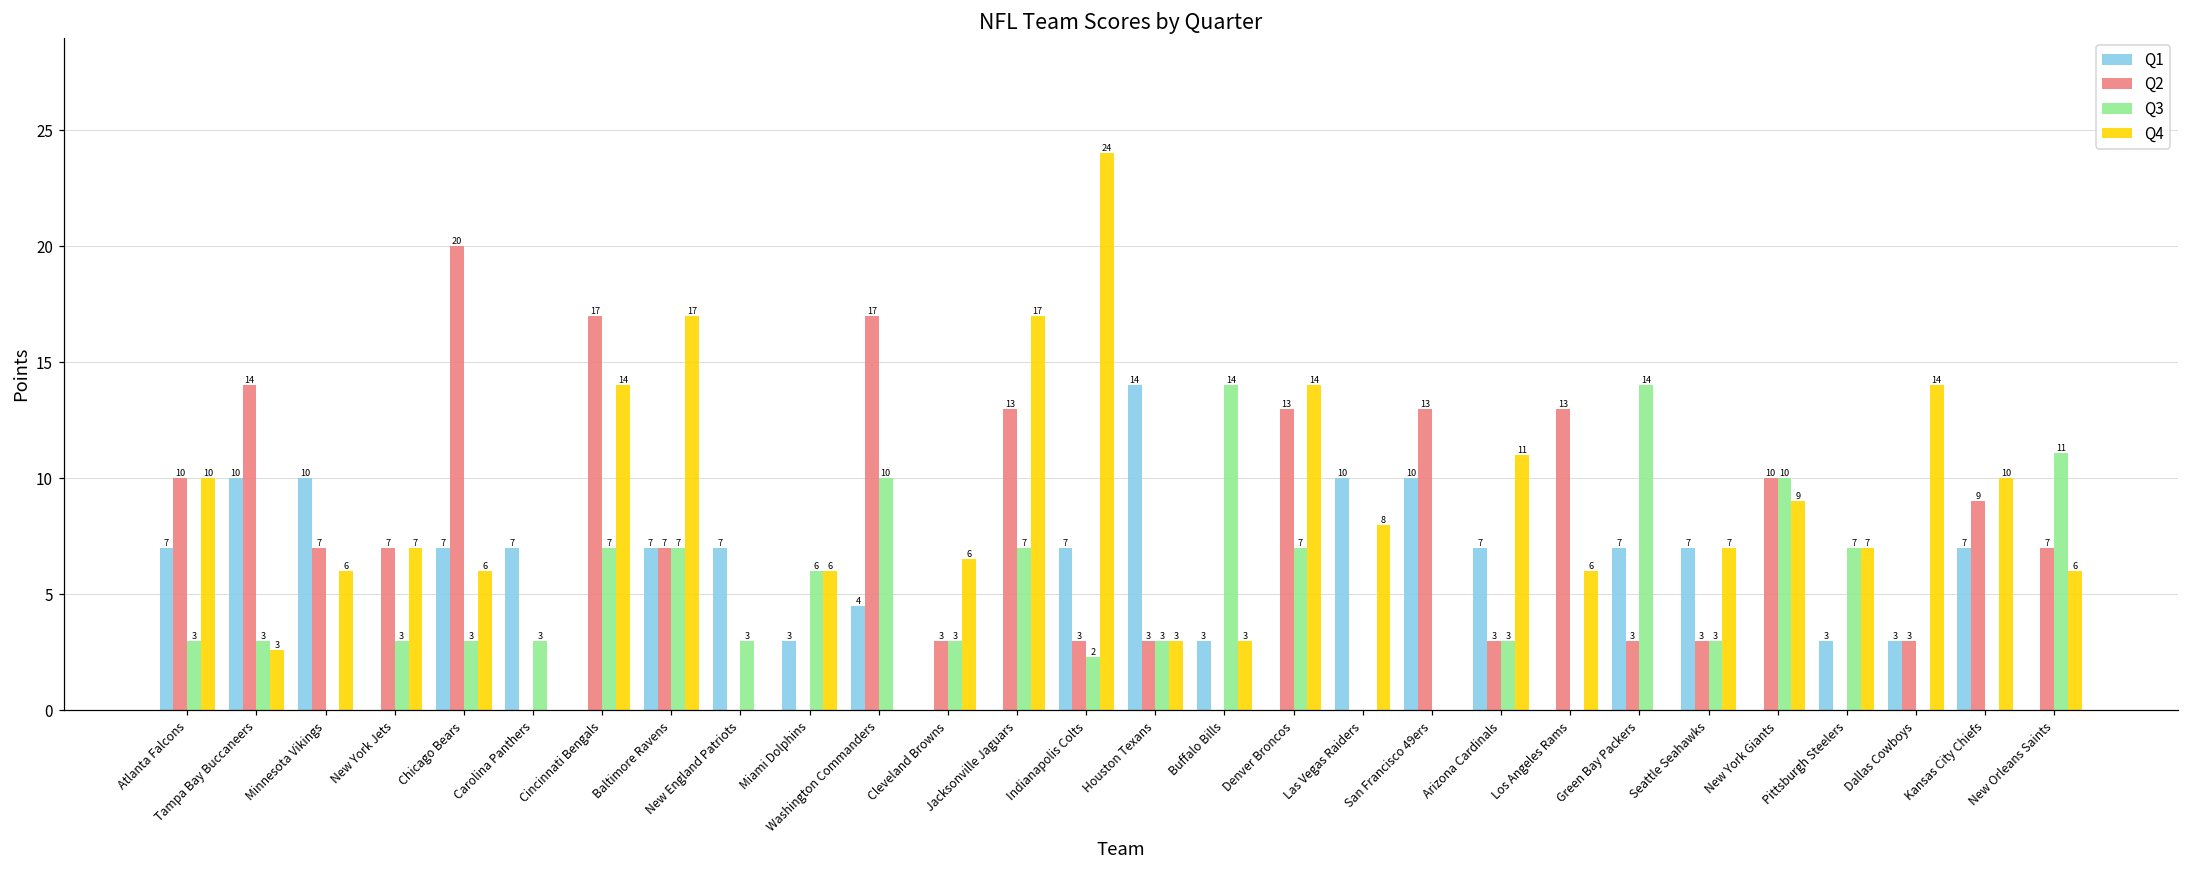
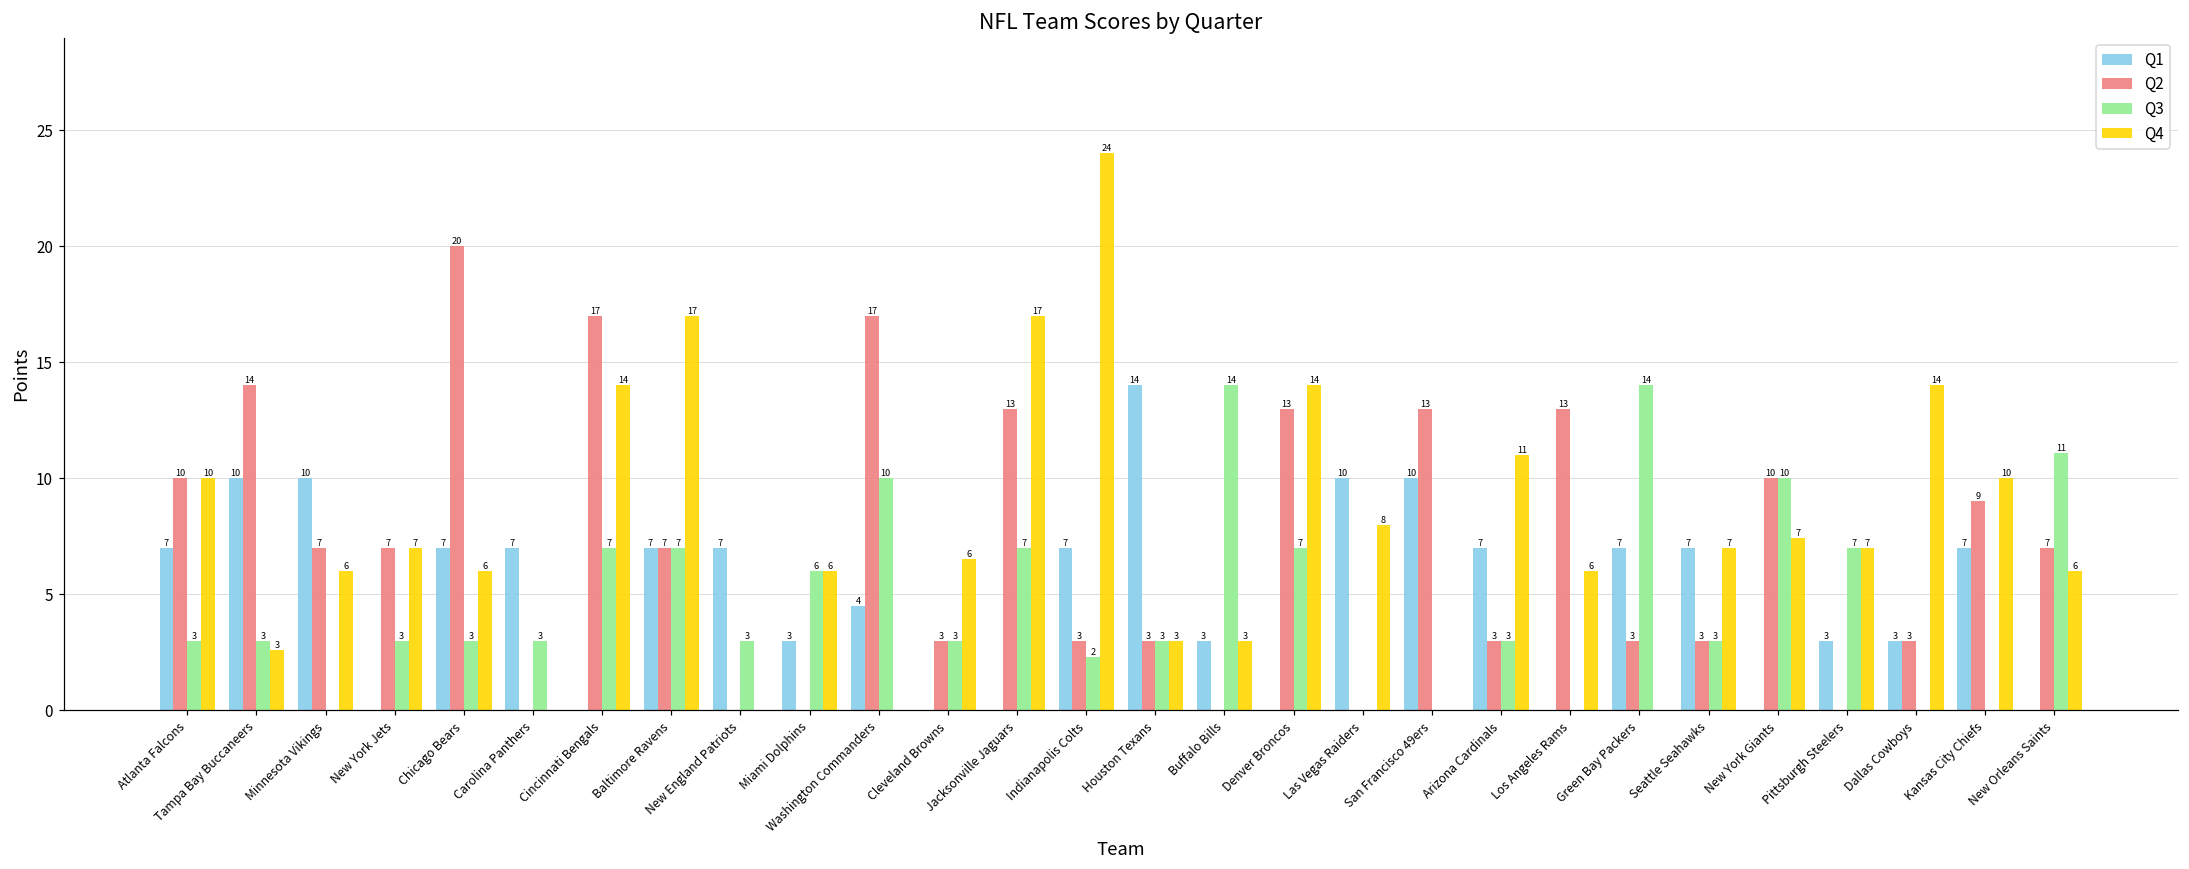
  {
    "Q1": {
      "Atlanta Falcons": 7,
      "Tampa Bay Buccaneers": 10,
      "Minnesota Vikings": 10,
      "Chicago Bears": 7,
      "Carolina Panthers": 7,
      "Baltimore Ravens": 7,
      "New England Patriots": 7,
      "Miami Dolphins": 3,
      "Washington Commanders": 4,
      "Indianapolis Colts": 7,
      "Houston Texans": 14,
      "Buffalo Bills": 3,
      "Las Vegas Raiders": 10,
      "San Francisco 49ers": 10,
      "Arizona Cardinals": 7,
      "Green Bay Packers": 7,
      "Seattle Seahawks": 7,
      "Pittsburgh Steelers": 3,
      "Dallas Cowboys": 3,
      "Kansas City Chiefs": 7
    },
    "Q2": {
      "Atlanta Falcons": 10,
      "Tampa Bay Buccaneers": 14,
      "Minnesota Vikings": 7,
      "New York Jets": 7,
      "Chicago Bears": 20,
      "Cincinnati Bengals": 17,
      "Baltimore Ravens": 7,
      "Washington Commanders": 17,
      "Cleveland Browns": 3,
      "Jacksonville Jaguars": 13,
      "Indianapolis Colts": 3,
      "Houston Texans": 3,
      "Denver Broncos": 13,
      "San Francisco 49ers": 13,
      "Arizona Cardinals": 3,
      "Los Angeles Rams": 13,
      "Green Bay Packers": 3,
      "Seattle Seahawks": 3,
      "New York Giants": 10,
      "Dallas Cowboys": 3,
      "Kansas City Chiefs": 9,
      "New Orleans Saints": 7
    },
    "Q3": {
      "Atlanta Falcons": 3,
      "Tampa Bay Buccaneers": 3,
      "New York Jets": 3,
      "Chicago Bears": 3,
      "Carolina Panthers": 3,
      "Cincinnati Bengals": 7,
      "Baltimore Ravens": 7,
      "New England Patriots": 3,
      "Miami Dolphins": 6,
      "Washington Commanders": 10,
      "Cleveland Browns": 3,
      "Jacksonville Jaguars": 7,
      "Indianapolis Colts": 2,
      "Houston Texans": 3,
      "Buffalo Bills": 14,
      "Denver Broncos": 7,
      "Arizona Cardinals": 3,
      "Green Bay Packers": 14,
      "Seattle Seahawks": 3,
      "New York Giants": 10,
      "Pittsburgh Steelers": 7,
      "New Orleans Saints": 11
    },
    "Q4": {
      "Atlanta Falcons": 10,
      "Tampa Bay Buccaneers": 3,
      "Minnesota Vikings": 6,
      "New York Jets": 7,
      "Chicago Bears": 6,
      "Cincinnati Bengals": 14,
      "Baltimore Ravens": 17,
      "Miami Dolphins": 6,
      "Cleveland Browns": 6,
      "Jacksonville Jaguars": 17,
      "Indianapolis Colts": 24,
      "Houston Texans": 3,
      "Buffalo Bills": 3,
      "Denver Broncos": 14,
      "Las Vegas Raiders": 8,
      "Arizona Cardinals": 11,
      "Los Angeles Rams": 6,
      "Seattle Seahawks": 7,
-     "New York Giants": 9,
+     "New York Giants": 7,
      "Pittsburgh Steelers": 7,
      "Dallas Cowboys": 14,
      "Kansas City Chiefs": 10,
      "New Orleans Saints": 6
    }
  }
